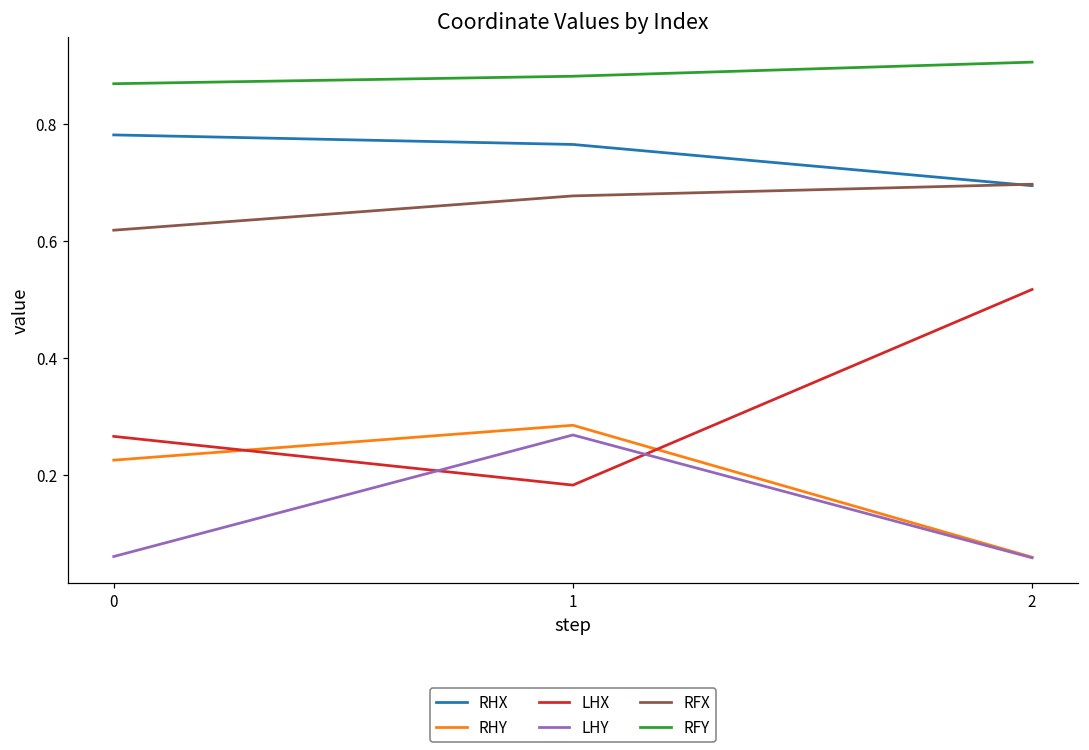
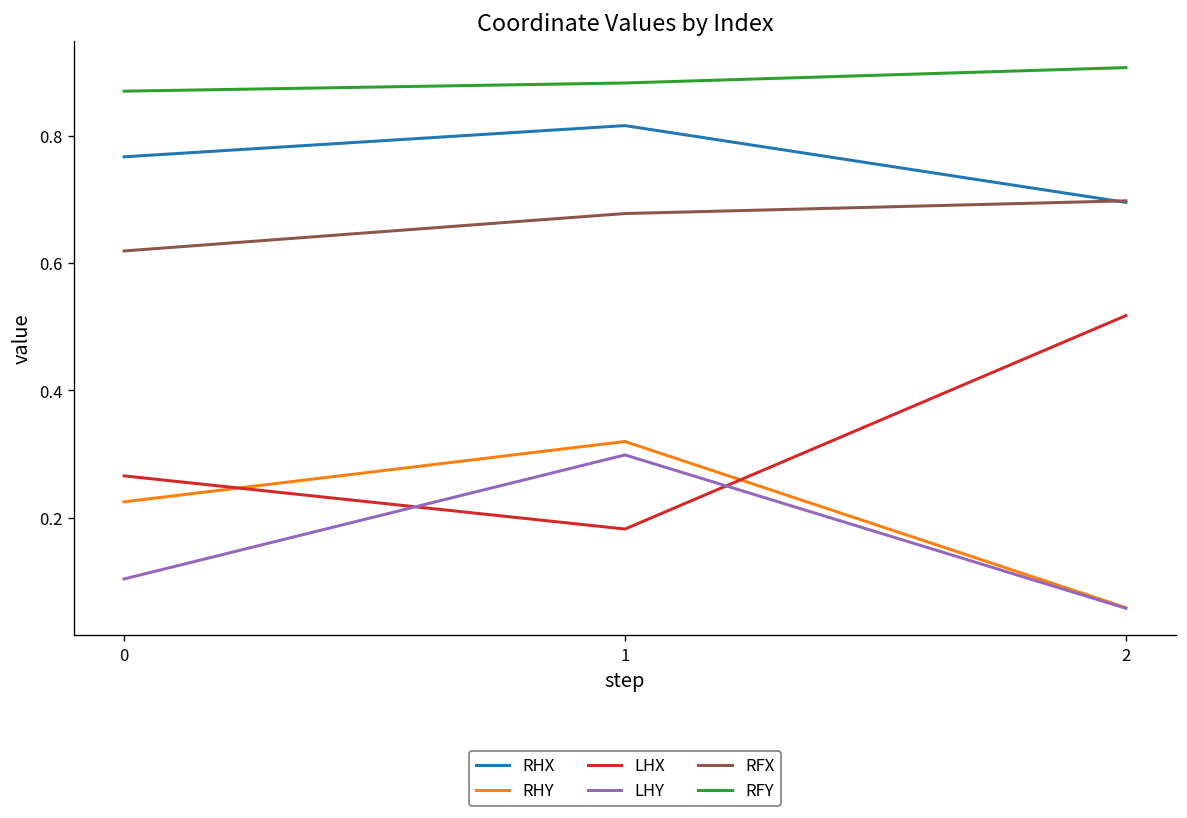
  {
    "RHX": {
-     "0": 0.78,
-     "1": 0.77
+     "0": 0.77,
+     "1": 0.82
    },
    "RHY": {
      "0": 0.23,
-     "1": 0.28
+     "1": 0.32
    },
    "LHX": {
      "0": 0.27,
      "1": 0.18,
      "2": 0.52
    },
    "LHY": {
-     "0": 0.06,
-     "1": 0.27
+     "0": 0.10,
+     "1": 0.30
    },
    "RFX": {
      "0": 0.62,
      "1": 0.68
    },
    "RFY": {
      "0": 0.87,
      "1": 0.88,
      "2": 0.91
    }
  }
